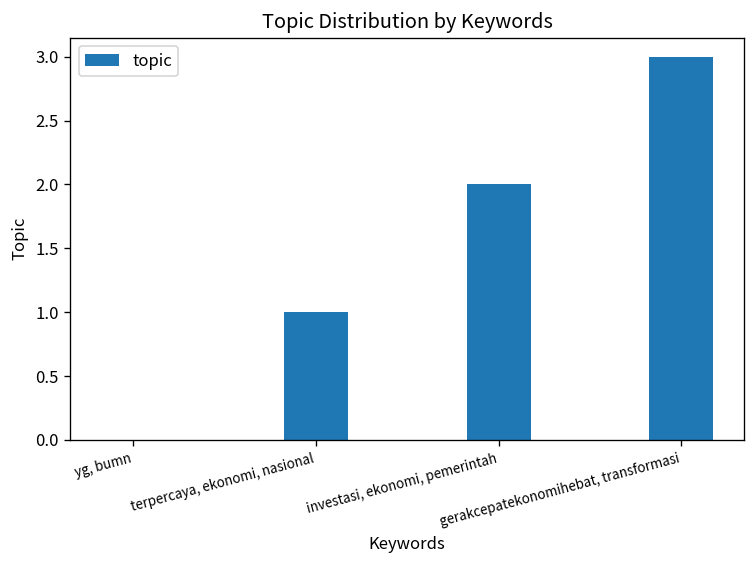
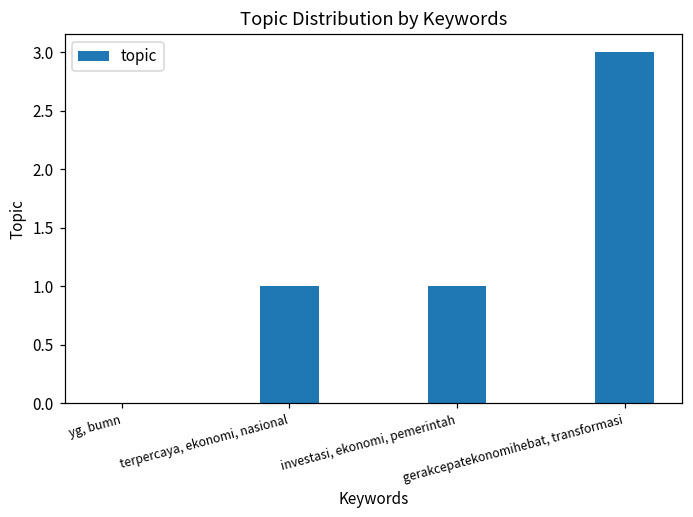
  {
    "yg, bumn": 0,
    "terpercaya, ekonomi, nasional": 1,
-   "investasi, ekonomi, pemerintah": 2,
+   "investasi, ekonomi, pemerintah": 1,
    "gerakcepatekonomihebat, transformasi": 3
  }
